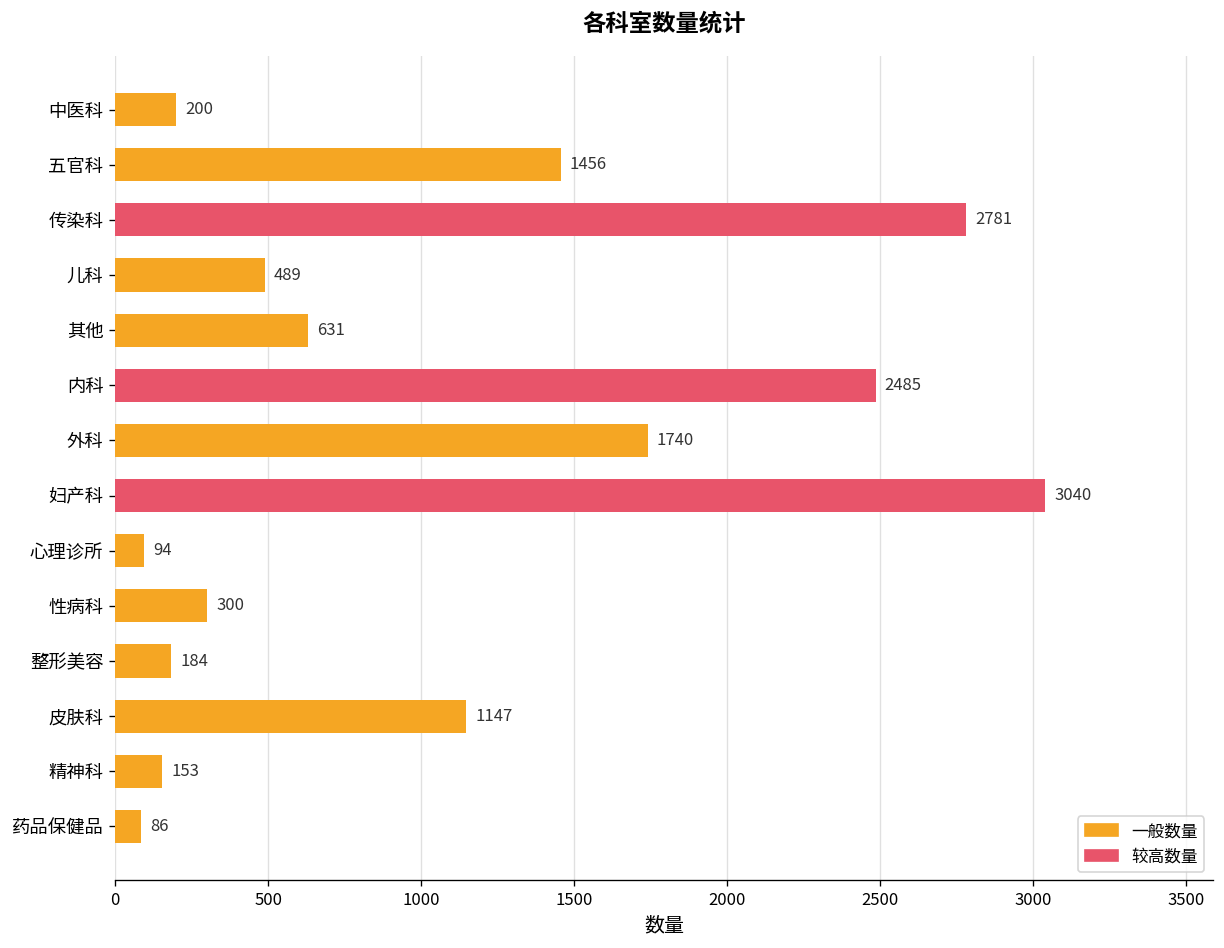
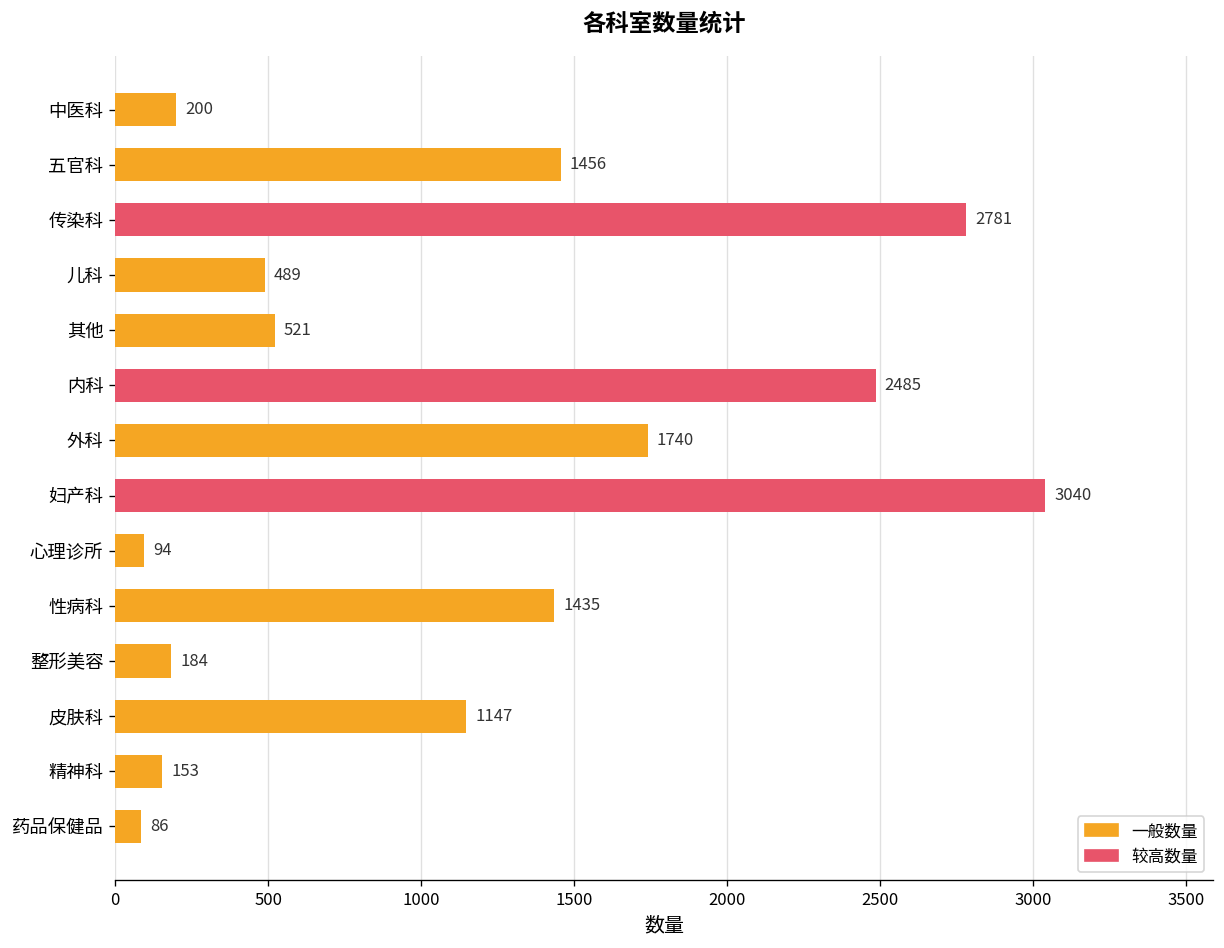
  {
    "中医科": 200,
    "五官科": 1456,
    "传染科": 2781,
    "儿科": 489,
-   "其他": 631,
+   "其他": 521,
    "内科": 2485,
    "外科": 1740,
    "妇产科": 3040,
    "心理诊所": 94,
-   "性病科": 300,
+   "性病科": 1435,
    "整形美容": 184,
    "皮肤科": 1147,
    "精神科": 153,
    "药品保健品": 86
  }
